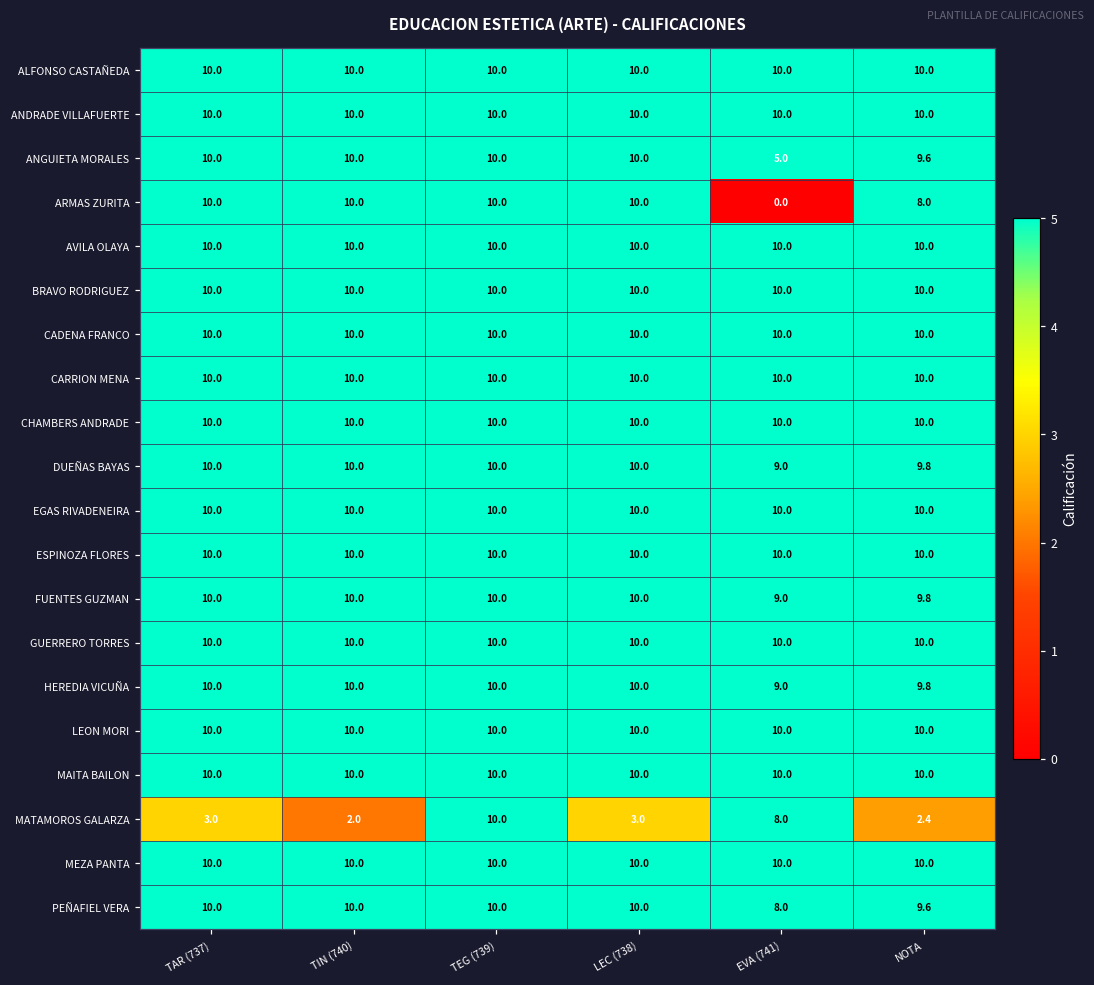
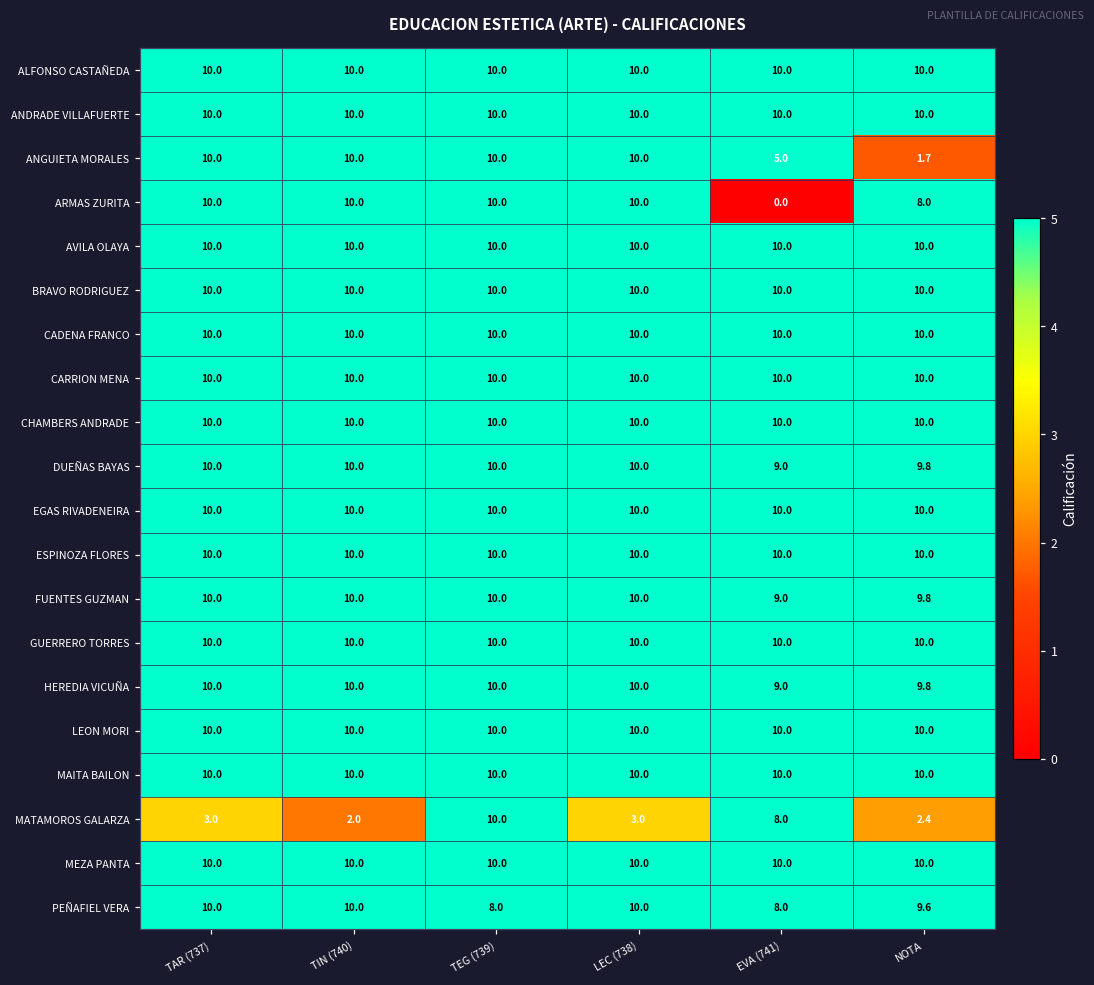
  {
    "ALFONSO CASTAÑEDA": {
      "TAR (737)": 10.0,
      "TIN (740)": 10.0,
      "TEG (739)": 10.0,
      "LEC (738)": 10.0,
      "EVA (741)": 10.0,
      "NOTA": 10.0
    },
    "ANDRADE VILLAFUERTE": {
      "TAR (737)": 10.0,
      "TIN (740)": 10.0,
      "TEG (739)": 10.0,
      "LEC (738)": 10.0,
      "EVA (741)": 10.0,
      "NOTA": 10.0
    },
    "ANGUIETA MORALES": {
      "TAR (737)": 10.0,
      "TIN (740)": 10.0,
      "TEG (739)": 10.0,
      "LEC (738)": 10.0,
      "EVA (741)": 5.0,
-     "NOTA": 9.6
+     "NOTA": 1.7
    },
    "ARMAS ZURITA": {
      "TAR (737)": 10.0,
      "TIN (740)": 10.0,
      "TEG (739)": 10.0,
      "LEC (738)": 10.0,
      "EVA (741)": 0.0,
      "NOTA": 8.0
    },
    "AVILA OLAYA": {
      "TAR (737)": 10.0,
      "TIN (740)": 10.0,
      "TEG (739)": 10.0,
      "LEC (738)": 10.0,
      "EVA (741)": 10.0,
      "NOTA": 10.0
    },
    "BRAVO RODRIGUEZ": {
      "TAR (737)": 10.0,
      "TIN (740)": 10.0,
      "TEG (739)": 10.0,
      "LEC (738)": 10.0,
      "EVA (741)": 10.0,
      "NOTA": 10.0
    },
    "CADENA FRANCO": {
      "TAR (737)": 10.0,
      "TIN (740)": 10.0,
      "TEG (739)": 10.0,
      "LEC (738)": 10.0,
      "EVA (741)": 10.0,
      "NOTA": 10.0
    },
    "CARRION MENA": {
      "TAR (737)": 10.0,
      "TIN (740)": 10.0,
      "TEG (739)": 10.0,
      "LEC (738)": 10.0,
      "EVA (741)": 10.0,
      "NOTA": 10.0
    },
    "CHAMBERS ANDRADE": {
      "TAR (737)": 10.0,
      "TIN (740)": 10.0,
      "TEG (739)": 10.0,
      "LEC (738)": 10.0,
      "EVA (741)": 10.0,
      "NOTA": 10.0
    },
    "DUEÑAS BAYAS": {
      "TAR (737)": 10.0,
      "TIN (740)": 10.0,
      "TEG (739)": 10.0,
      "LEC (738)": 10.0,
      "EVA (741)": 9.0,
      "NOTA": 9.8
    },
    "EGAS RIVADENEIRA": {
      "TAR (737)": 10.0,
      "TIN (740)": 10.0,
      "TEG (739)": 10.0,
      "LEC (738)": 10.0,
      "EVA (741)": 10.0,
      "NOTA": 10.0
    },
    "ESPINOZA FLORES": {
      "TAR (737)": 10.0,
      "TIN (740)": 10.0,
      "TEG (739)": 10.0,
      "LEC (738)": 10.0,
      "EVA (741)": 10.0,
      "NOTA": 10.0
    },
    "FUENTES GUZMAN": {
      "TAR (737)": 10.0,
      "TIN (740)": 10.0,
      "TEG (739)": 10.0,
      "LEC (738)": 10.0,
      "EVA (741)": 9.0,
      "NOTA": 9.8
    },
    "GUERRERO TORRES": {
      "TAR (737)": 10.0,
      "TIN (740)": 10.0,
      "TEG (739)": 10.0,
      "LEC (738)": 10.0,
      "EVA (741)": 10.0,
      "NOTA": 10.0
    },
    "HEREDIA VICUÑA": {
      "TAR (737)": 10.0,
      "TIN (740)": 10.0,
      "TEG (739)": 10.0,
      "LEC (738)": 10.0,
      "EVA (741)": 9.0,
      "NOTA": 9.8
    },
    "LEON MORI": {
      "TAR (737)": 10.0,
      "TIN (740)": 10.0,
      "TEG (739)": 10.0,
      "LEC (738)": 10.0,
      "EVA (741)": 10.0,
      "NOTA": 10.0
    },
    "MAITA BAILON": {
      "TAR (737)": 10.0,
      "TIN (740)": 10.0,
      "TEG (739)": 10.0,
      "LEC (738)": 10.0,
      "EVA (741)": 10.0,
      "NOTA": 10.0
    },
    "MATAMOROS GALARZA": {
      "TAR (737)": 3.0,
      "TIN (740)": 2.0,
      "TEG (739)": 10.0,
      "LEC (738)": 3.0,
      "EVA (741)": 8.0,
      "NOTA": 2.4
    },
    "MEZA PANTA": {
      "TAR (737)": 10.0,
      "TIN (740)": 10.0,
      "TEG (739)": 10.0,
      "LEC (738)": 10.0,
      "EVA (741)": 10.0,
      "NOTA": 10.0
    },
    "PEÑAFIEL VERA": {
      "TAR (737)": 10.0,
      "TIN (740)": 10.0,
-     "TEG (739)": 10.0,
+     "TEG (739)": 8.0,
      "LEC (738)": 10.0,
      "EVA (741)": 8.0,
      "NOTA": 9.6
    }
  }
